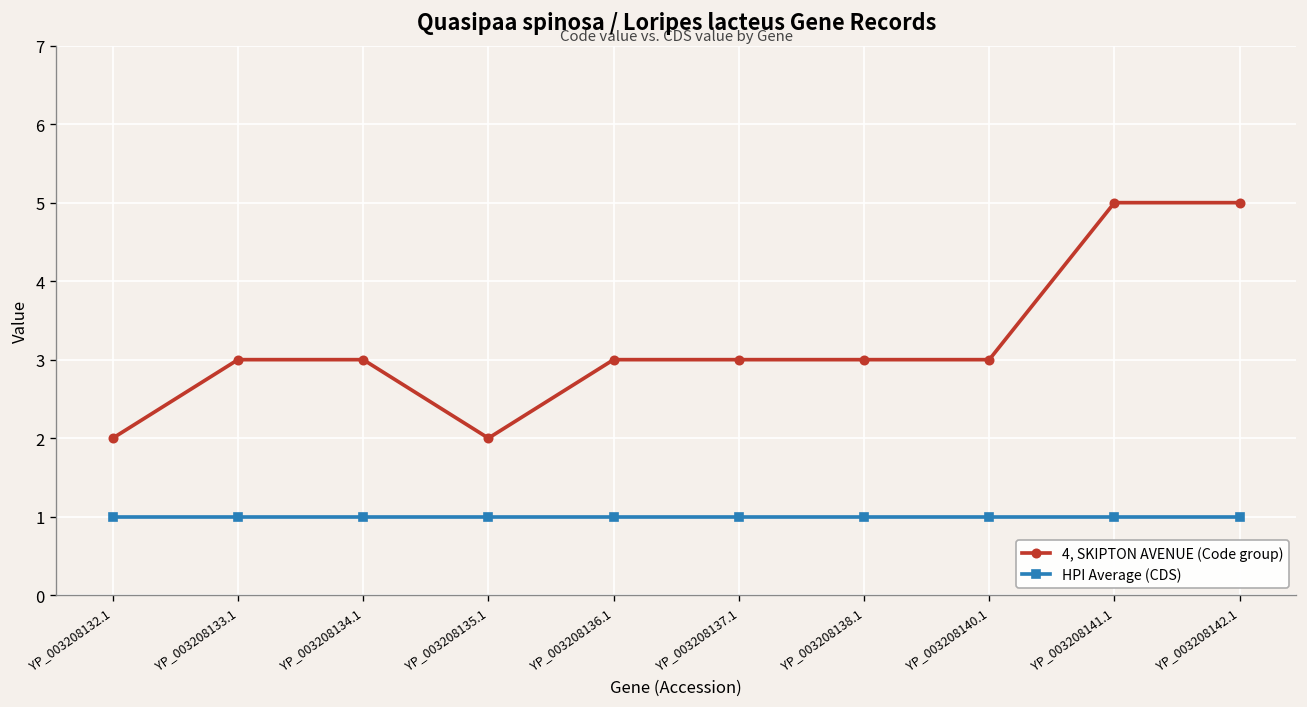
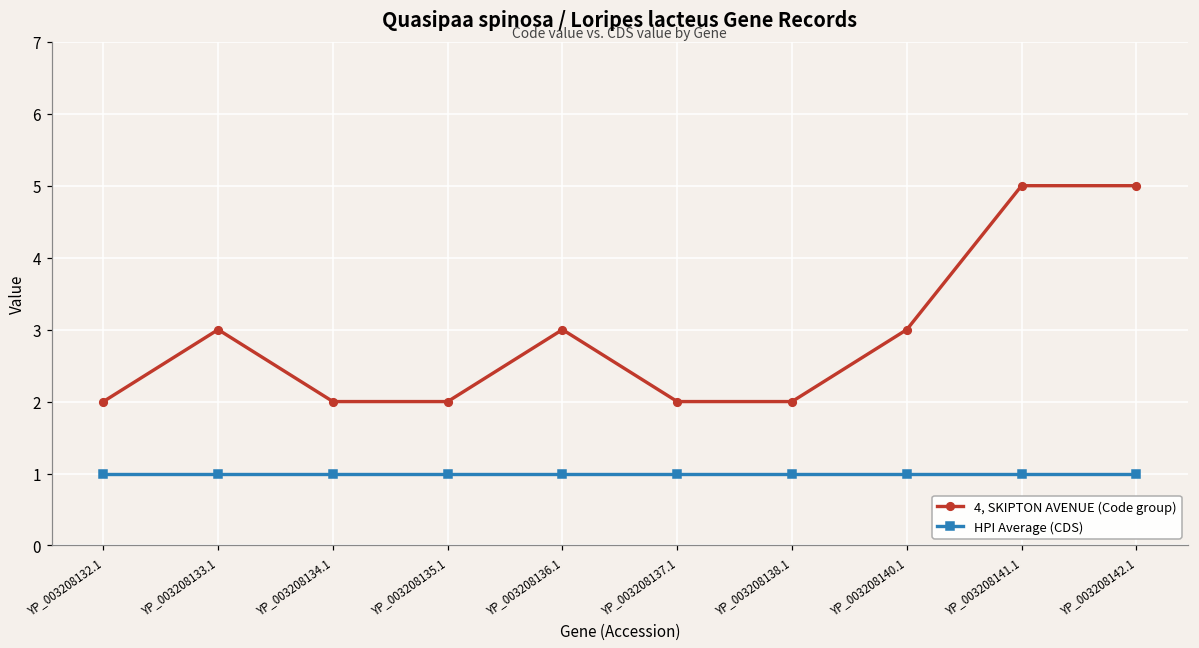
  {
    "4, SKIPTON AVENUE (Code group)": {
      "YP_003208132.1": 2,
      "YP_003208133.1": 3,
-     "YP_003208134.1": 3,
+     "YP_003208134.1": 2,
      "YP_003208135.1": 2,
      "YP_003208136.1": 3,
-     "YP_003208137.1": 3,
-     "YP_003208138.1": 3,
+     "YP_003208137.1": 2,
+     "YP_003208138.1": 2,
      "YP_003208140.1": 3,
      "YP_003208141.1": 5,
      "YP_003208142.1": 5
    },
    "HPI Average (CDS)": {
      "YP_003208132.1": 1,
      "YP_003208133.1": 1,
      "YP_003208134.1": 1,
      "YP_003208135.1": 1,
      "YP_003208136.1": 1,
      "YP_003208137.1": 1,
      "YP_003208138.1": 1,
      "YP_003208140.1": 1,
      "YP_003208141.1": 1,
      "YP_003208142.1": 1
    }
  }
